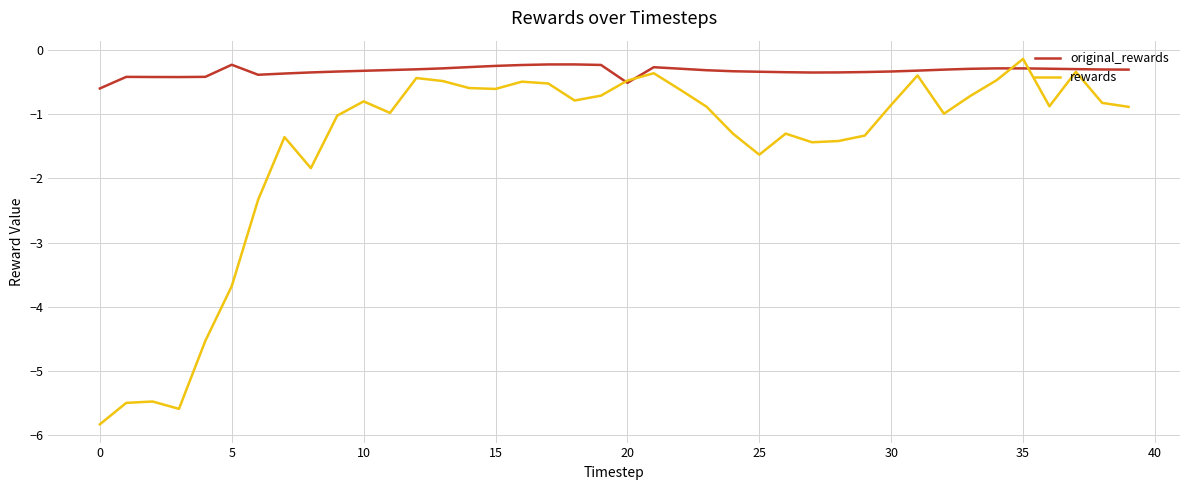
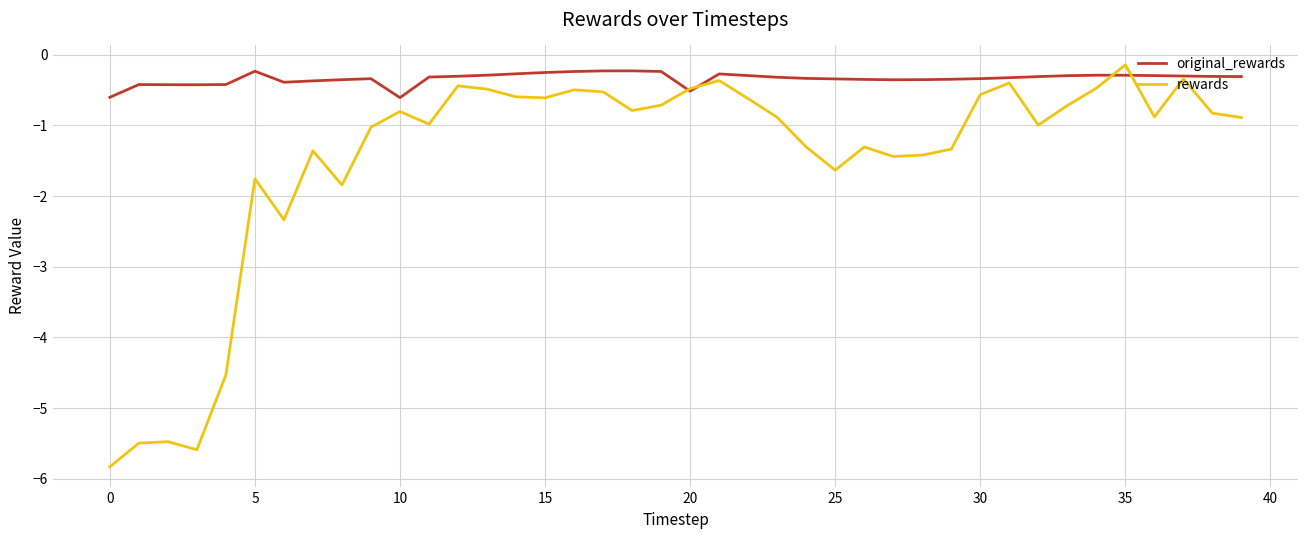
  {
    "original_rewards": {
      "0": -0.6,
      "5": -0.2,
-     "10": -0.3,
+     "10": -0.6,
      "15": -0.3,
      "25": -0.3,
      "30": -0.3,
      "35": -0.3
    },
    "rewards": {
      "0": -5.8,
-     "5": -3.7,
+     "5": -1.8,
      "10": -0.8,
      "15": -0.6,
      "25": -1.6,
-     "30": -0.9,
+     "30": -0.6,
      "35": -0.1
    }
  }
